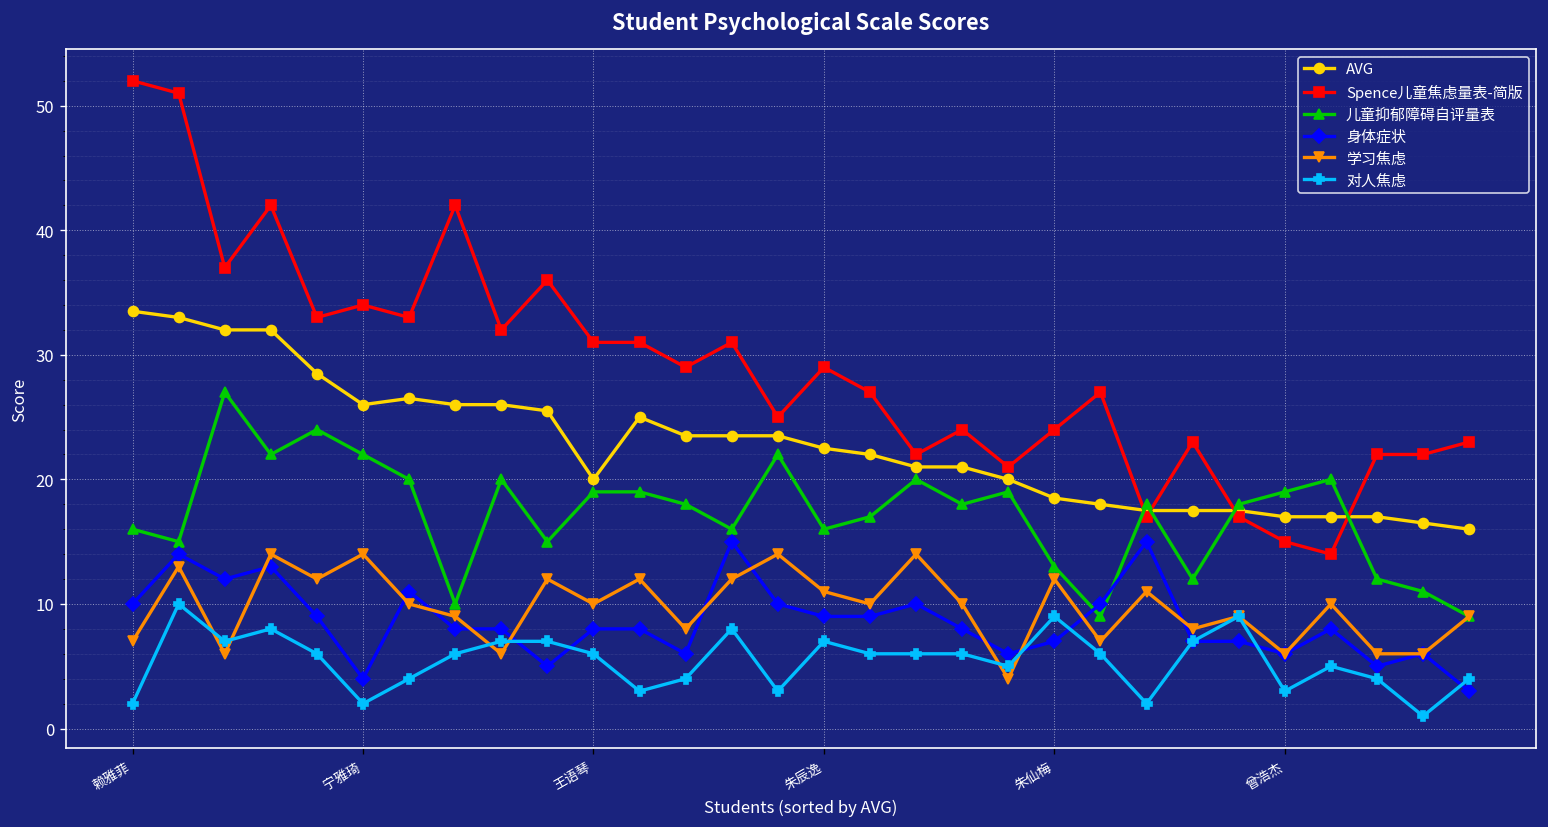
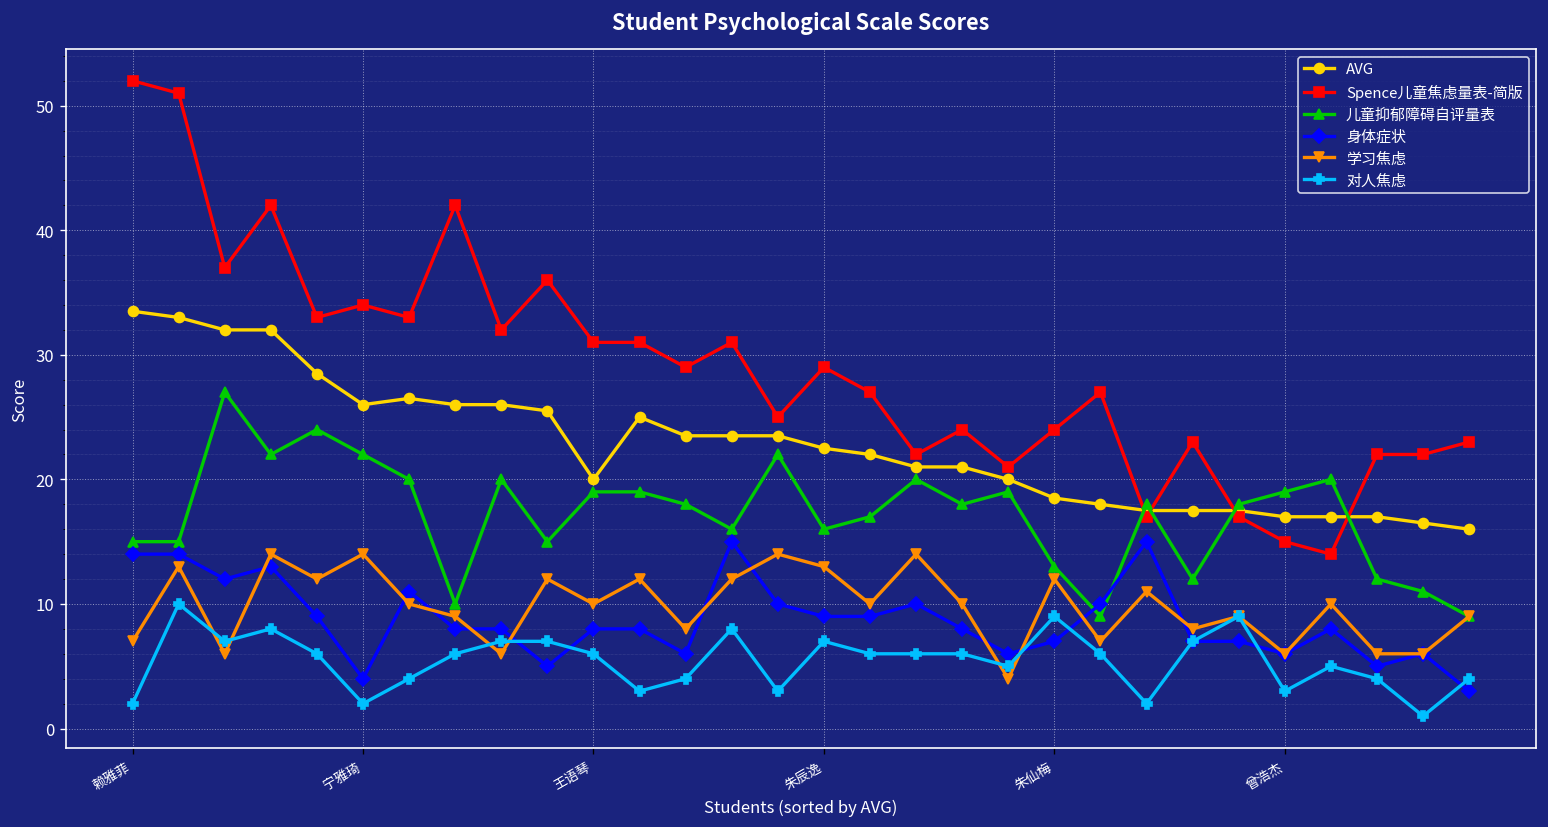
  {
    "AVG": {
      "赖雅菲": 33.5,
      "宁雅琦": 26,
      "王语琴": 20,
      "朱辰逸": 22.5,
      "朱仙梅": 18.5,
      "曾浩杰": 17
    },
    "Spence儿童焦虑量表-简版": {
      "赖雅菲": 52,
      "宁雅琦": 34,
      "王语琴": 31,
      "朱辰逸": 29,
      "朱仙梅": 24,
      "曾浩杰": 15
    },
    "儿童抑郁障碍自评量表": {
-     "赖雅菲": 16,
+     "赖雅菲": 15,
      "宁雅琦": 22,
      "王语琴": 19,
      "朱辰逸": 16,
      "朱仙梅": 13,
      "曾浩杰": 19
    },
    "身体症状": {
-     "赖雅菲": 10,
+     "赖雅菲": 14,
      "宁雅琦": 4,
      "王语琴": 8,
      "朱辰逸": 9,
      "朱仙梅": 7
    },
    "学习焦虑": {
      "赖雅菲": 7,
      "宁雅琦": 14,
      "王语琴": 10,
-     "朱辰逸": 11,
+     "朱辰逸": 13,
      "朱仙梅": 12
    },
    "对人焦虑": {
      "赖雅菲": 2,
      "宁雅琦": 2,
      "王语琴": 6,
      "朱辰逸": 7,
      "朱仙梅": 9,
      "曾浩杰": 3
    }
  }
